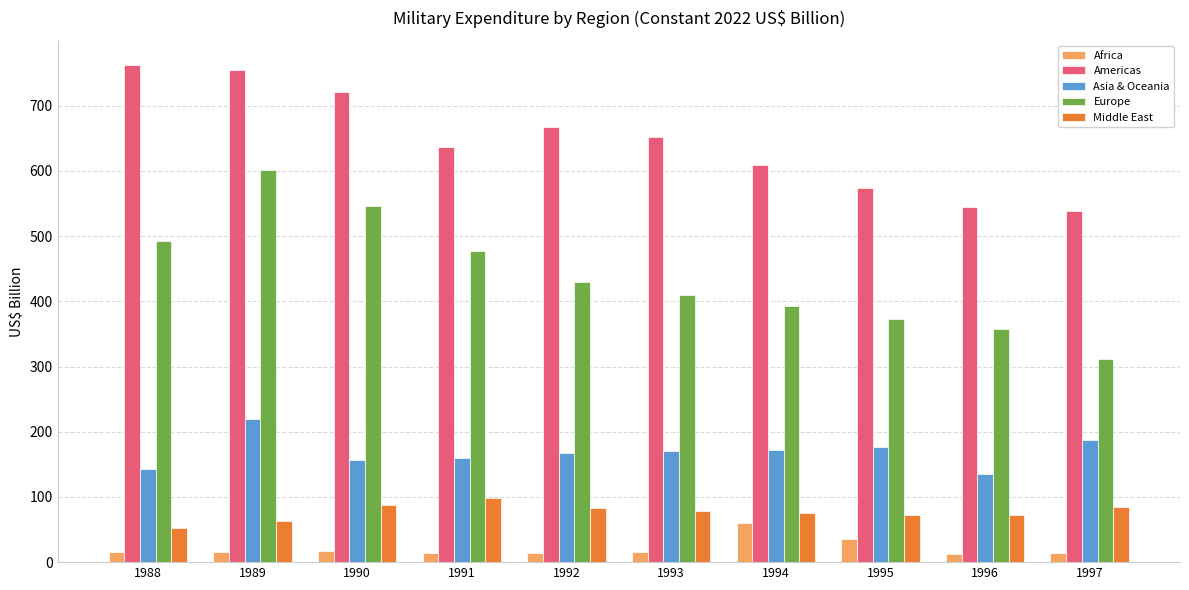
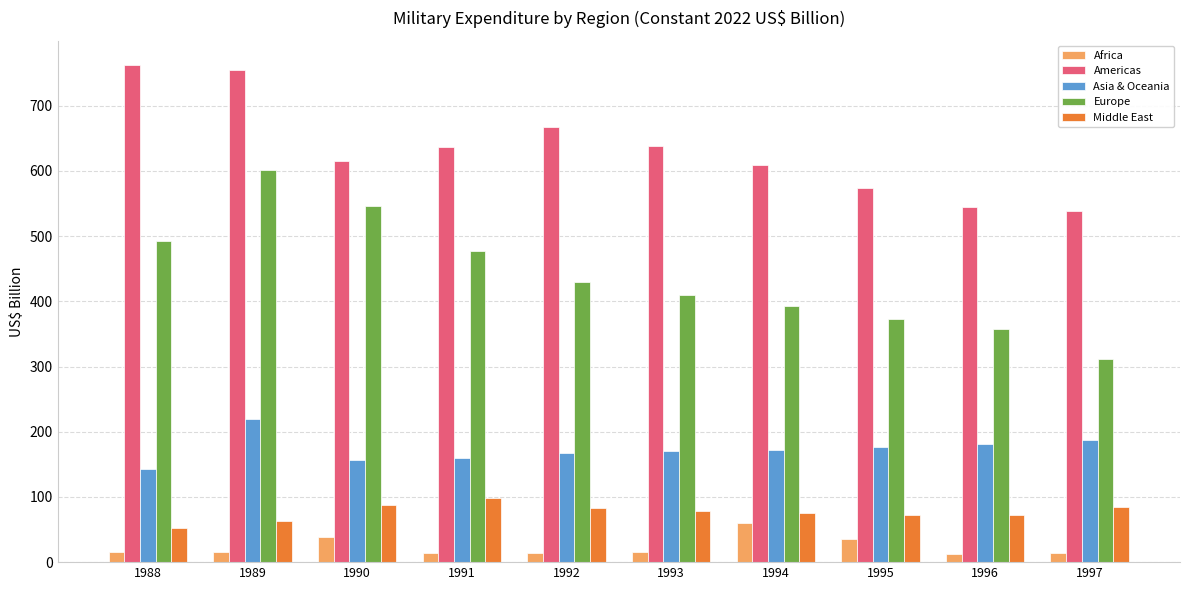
  {
    "Africa": {
      "1988": 20,
      "1989": 20,
-     "1990": 20,
+     "1990": 40,
      "1991": 10,
      "1992": 10,
      "1993": 20,
      "1994": 60,
      "1995": 40,
      "1996": 10,
      "1997": 10
    },
    "Americas": {
      "1988": 760,
      "1989": 750,
-     "1990": 720,
+     "1990": 610,
      "1991": 640,
      "1992": 670,
-     "1993": 650,
+     "1993": 640,
      "1994": 610,
      "1995": 570,
      "1996": 540,
      "1997": 540
    },
    "Asia & Oceania": {
      "1988": 140,
      "1989": 220,
      "1990": 160,
      "1991": 160,
      "1992": 170,
      "1993": 170,
      "1994": 170,
      "1995": 180,
-     "1996": 140,
+     "1996": 180,
      "1997": 190
    },
    "Europe": {
      "1988": 490,
      "1989": 600,
      "1990": 550,
      "1991": 480,
      "1992": 430,
      "1993": 410,
      "1994": 390,
      "1995": 370,
      "1996": 360,
      "1997": 310
    },
    "Middle East": {
      "1988": 50,
      "1989": 60,
      "1990": 90,
      "1991": 100,
      "1992": 80,
      "1993": 80,
      "1994": 80,
      "1995": 70,
      "1996": 70,
      "1997": 80
    }
  }
